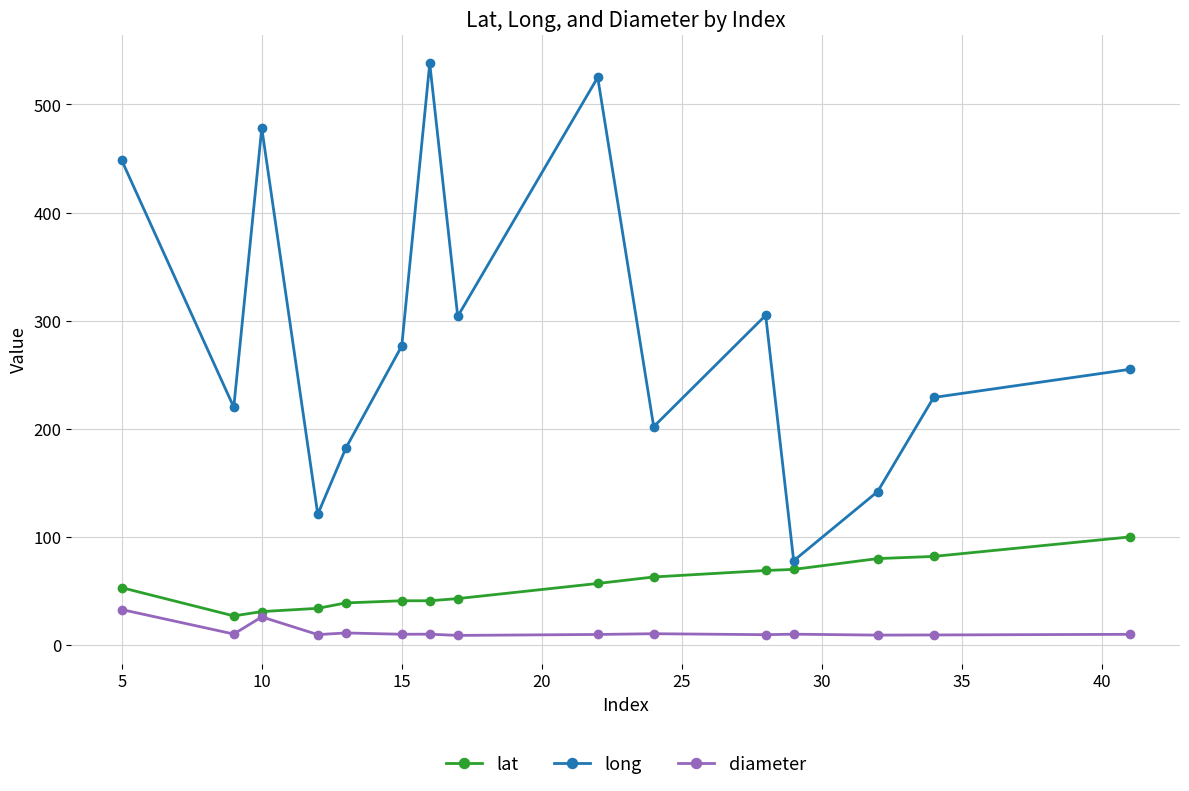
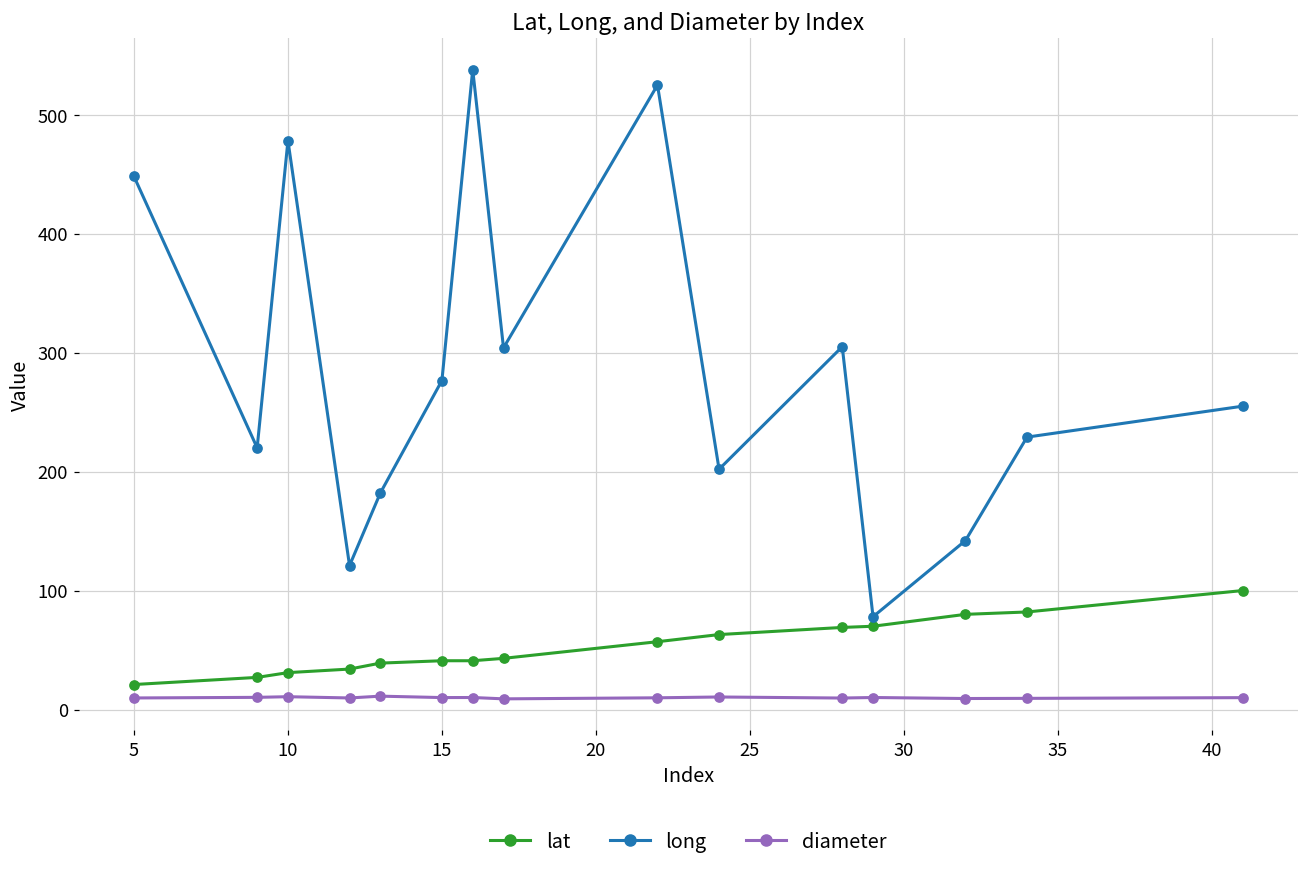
  {
    "lat": {
-     "5": 53,
+     "5": 21,
      "10": 31,
      "15": 41
    },
    "long": {
      "5": 448,
      "10": 478,
      "15": 277
    },
    "diameter": {
-     "5": 33,
-     "10": 26,
+     "5": 10,
+     "10": 11,
      "15": 10
    }
  }
